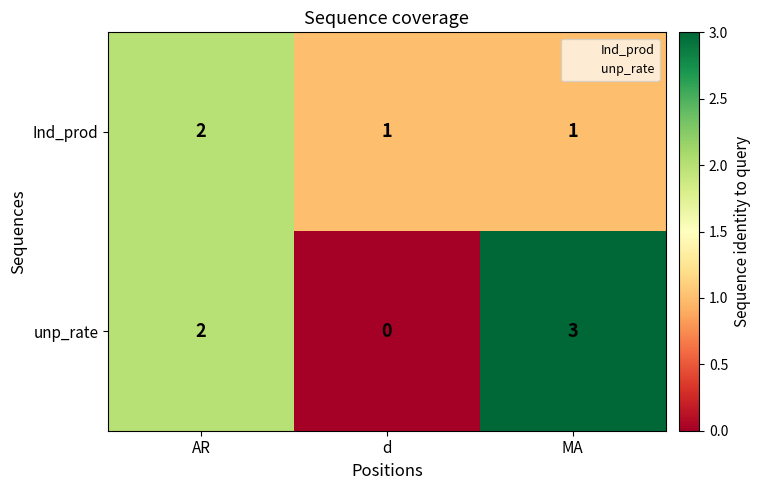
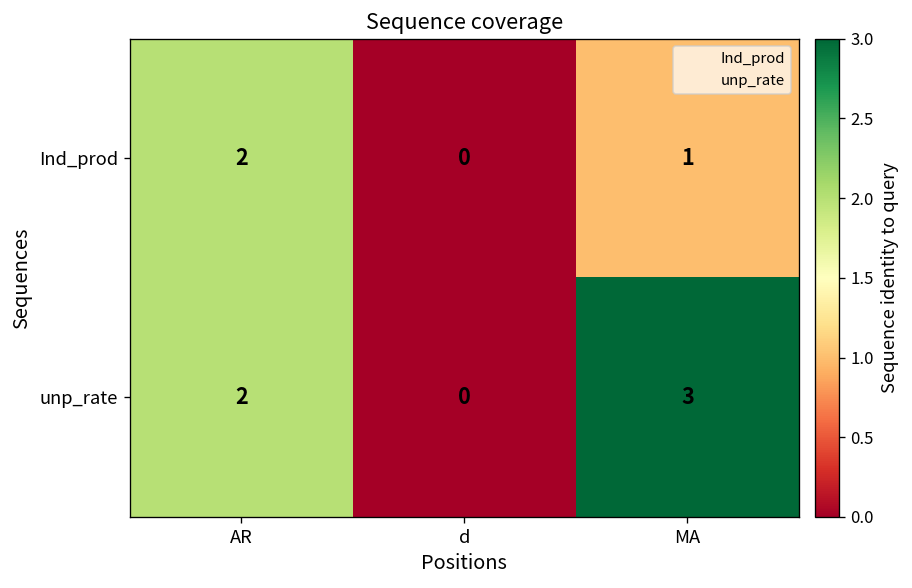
  {
    "Ind_prod": {
      "AR": 2,
-     "d": 1,
+     "d": 0,
      "MA": 1
    },
    "unp_rate": {
      "AR": 2,
      "d": 0,
      "MA": 3
    }
  }
